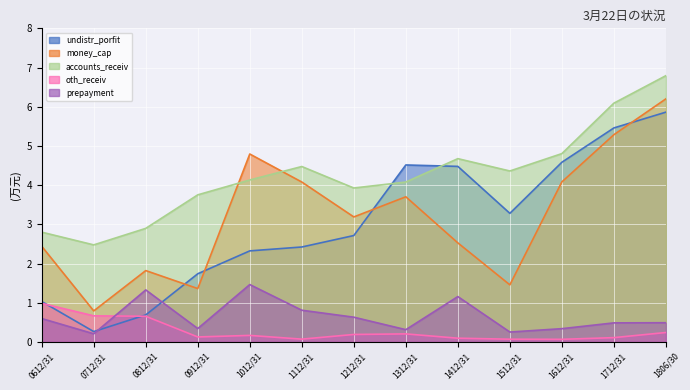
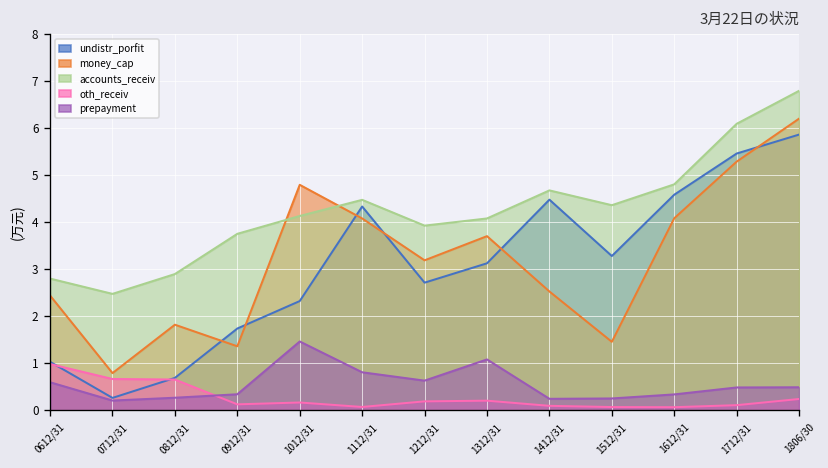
  {
    "undistr_porfit": {
      "0912/31": 1.7,
      "1012/31": 2.3,
-     "1112/31": 2.4,
+     "1112/31": 4.3,
      "1212/31": 2.7,
-     "1312/31": 4.5,
+     "1312/31": 3.1,
      "1412/31": 4.5,
      "1512/31": 3.3,
      "1612/31": 4.6,
      "1712/31": 5.5,
      "1806/30": 5.9
    },
    "money_cap": {
      "0612/31": 2.4,
      "0712/31": 0.8,
      "0812/31": 1.8,
      "0912/31": 1.4,
      "1012/31": 4.8,
      "1112/31": 4.1,
      "1212/31": 3.2,
      "1312/31": 3.7,
      "1412/31": 2.5,
      "1512/31": 1.5,
      "1612/31": 4.1,
      "1712/31": 5.3,
      "1806/30": 6.2
    },
    "accounts_receiv": {
      "0612/31": 2.8,
      "0712/31": 2.5,
      "0812/31": 2.9,
      "0912/31": 3.8,
      "1012/31": 4.1,
      "1112/31": 4.5,
      "1212/31": 3.9,
      "1312/31": 4.1,
      "1412/31": 4.7,
      "1512/31": 4.4,
      "1612/31": 4.8,
      "1712/31": 6.1,
      "1806/30": 6.8
    },
    "oth_receiv": {
      "0712/31": 0.7,
      "0912/31": 0.1,
      "1012/31": 0.2,
      "1112/31": 0.1,
      "1212/31": 0.2,
      "1312/31": 0.2,
      "1412/31": 0.1,
      "1512/31": 0.1,
      "1612/31": 0.1,
      "1712/31": 0.1,
      "1806/30": 0.2
    },
    "prepayment": {
      "0612/31": 0.6,
-     "0812/31": 1.3,
+     "0812/31": 0.3,
      "0912/31": 0.3,
      "1012/31": 1.5,
      "1112/31": 0.8,
      "1212/31": 0.6,
-     "1312/31": 0.3,
-     "1412/31": 1.2,
+     "1312/31": 1.1,
+     "1412/31": 0.2,
      "1512/31": 0.3,
      "1612/31": 0.3,
      "1712/31": 0.5,
      "1806/30": 0.5
    }
  }
